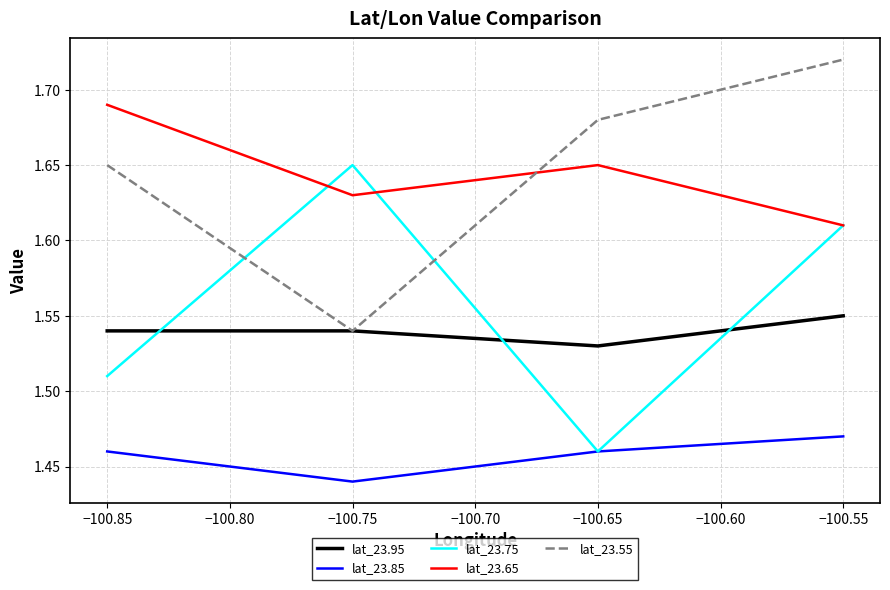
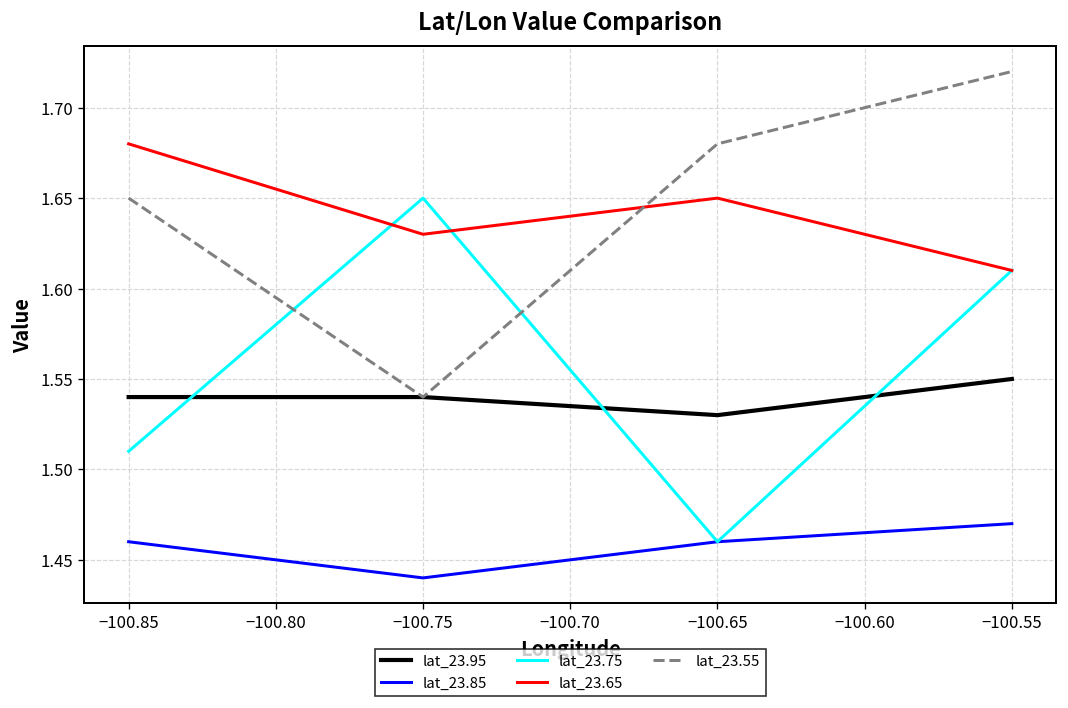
  {
    "lat_23.95": {
      "−100.85": 1.54,
      "−100.65": 1.53,
      "−100.55": 1.55
    },
    "lat_23.85": {
      "−100.85": 1.46,
      "−100.75": 1.44,
      "−100.55": 1.47
    },
    "lat_23.75": {
      "−100.85": 1.51,
      "−100.75": 1.65
    },
    "lat_23.65": {
-     "−100.85": 1.69,
+     "−100.85": 1.68,
      "−100.75": 1.63,
      "−100.65": 1.65
    },
    "lat_23.55": {
      "−100.85": 1.65,
      "−100.65": 1.68,
      "−100.55": 1.72
    }
  }
